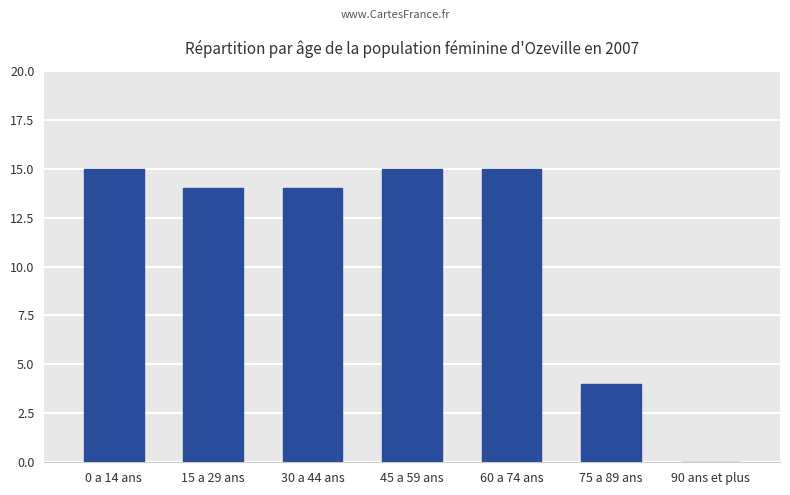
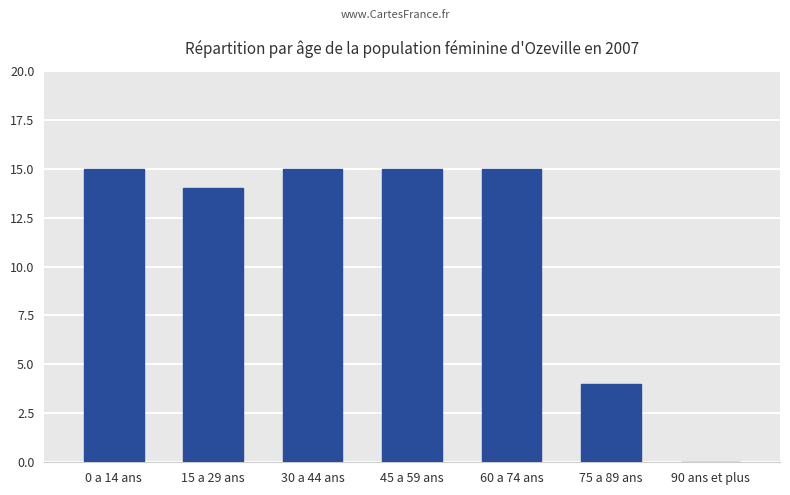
  {
    "0 a 14 ans": 15,
    "15 a 29 ans": 14,
-   "30 a 44 ans": 14,
+   "30 a 44 ans": 15,
    "45 a 59 ans": 15,
    "60 a 74 ans": 15,
    "75 a 89 ans": 4,
    "90 ans et plus": 0
  }
